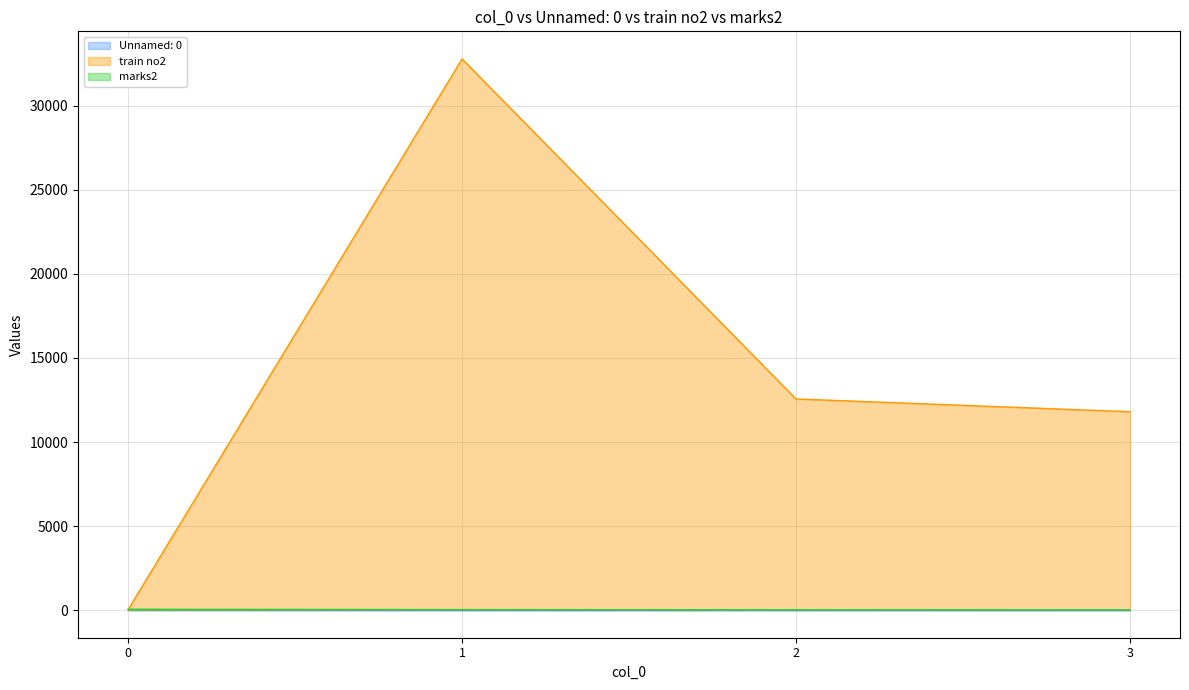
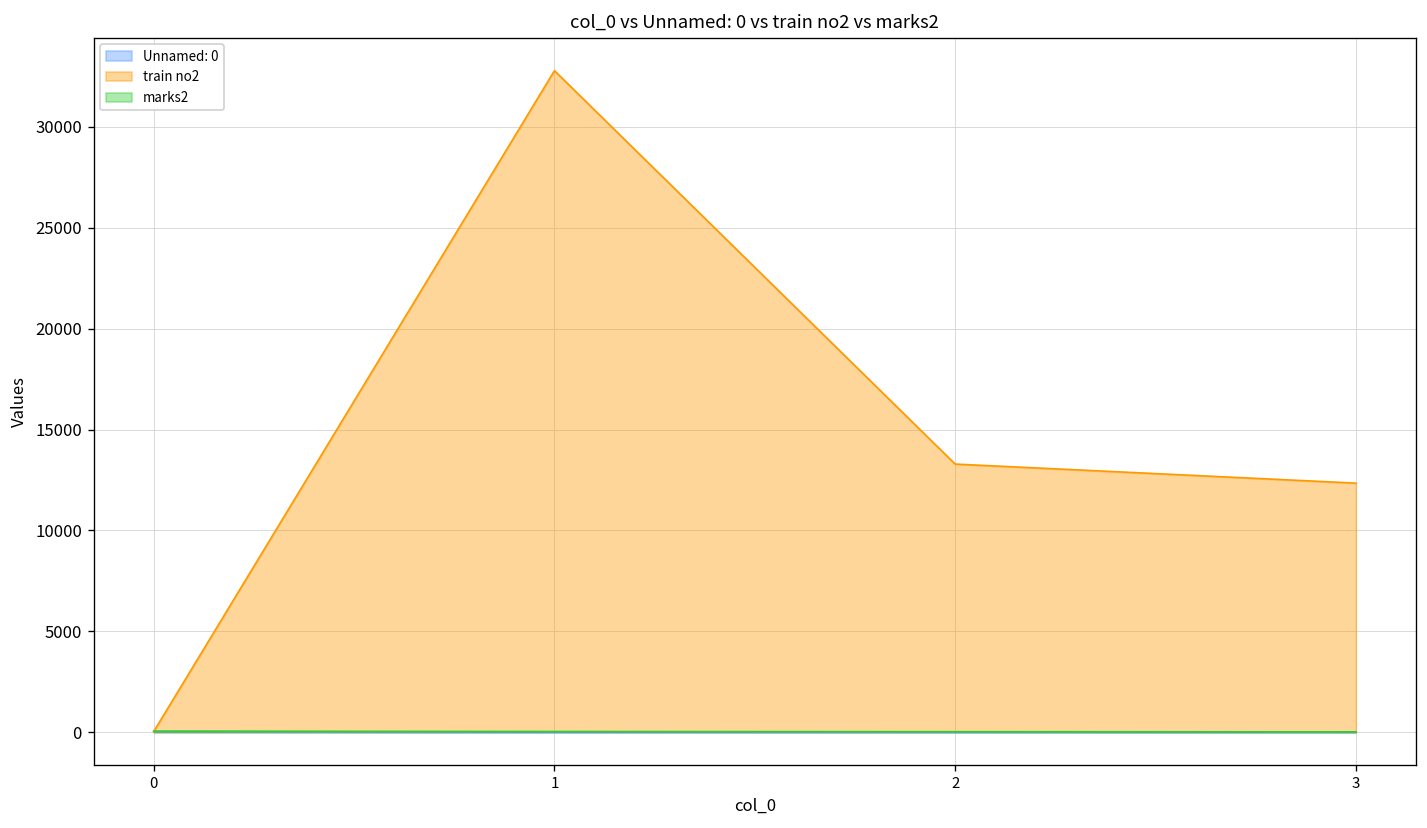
  {
    "train no2": {
      "1": 32800,
-     "2": 12600,
-     "3": 11800
+     "2": 13300,
+     "3": 12300
    }
  }
